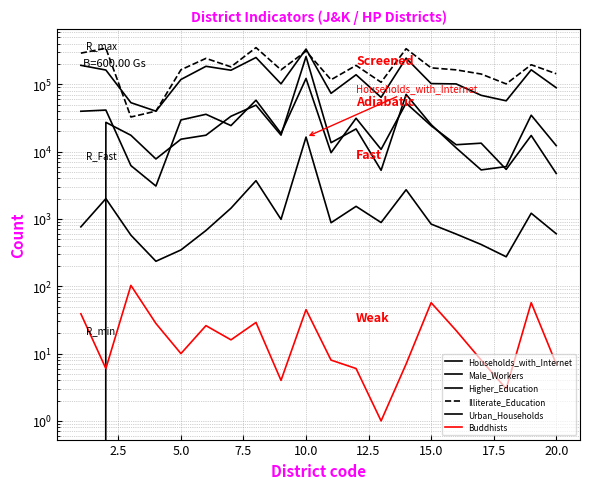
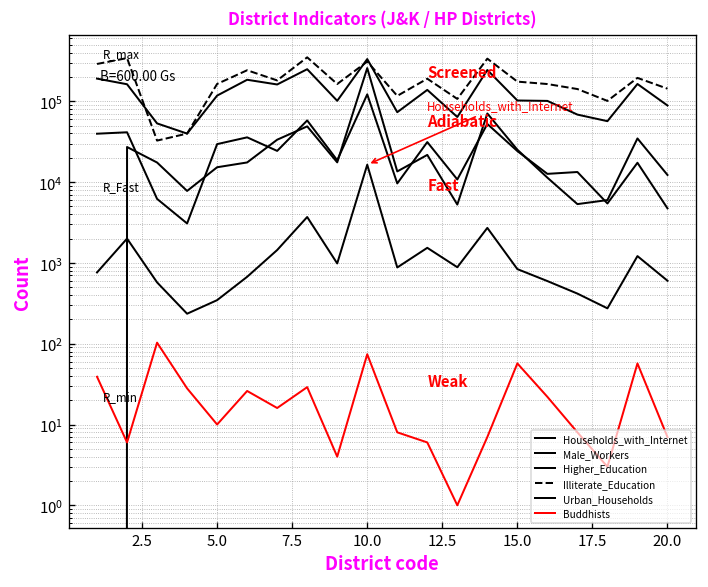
  {
    "Buddhists": {
      "5.0": 10,
-     "10.0": 50,
+     "10.0": 70,
      "15.0": 60
    }
  }
